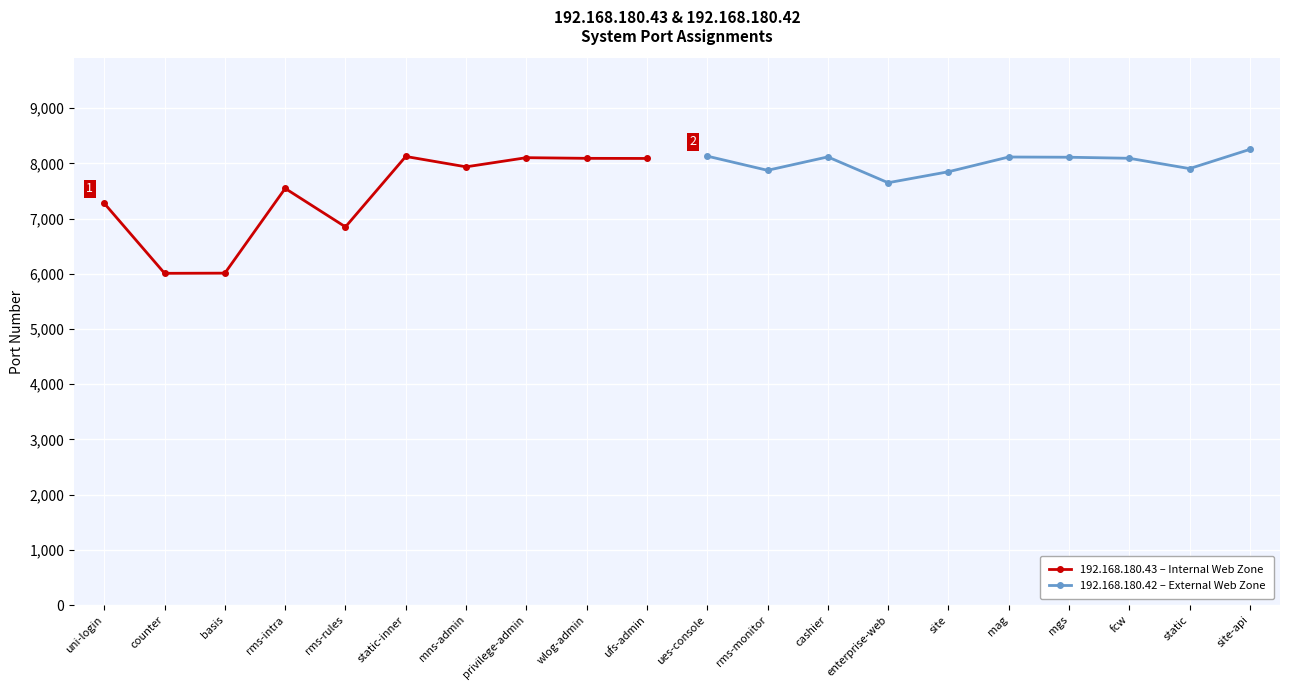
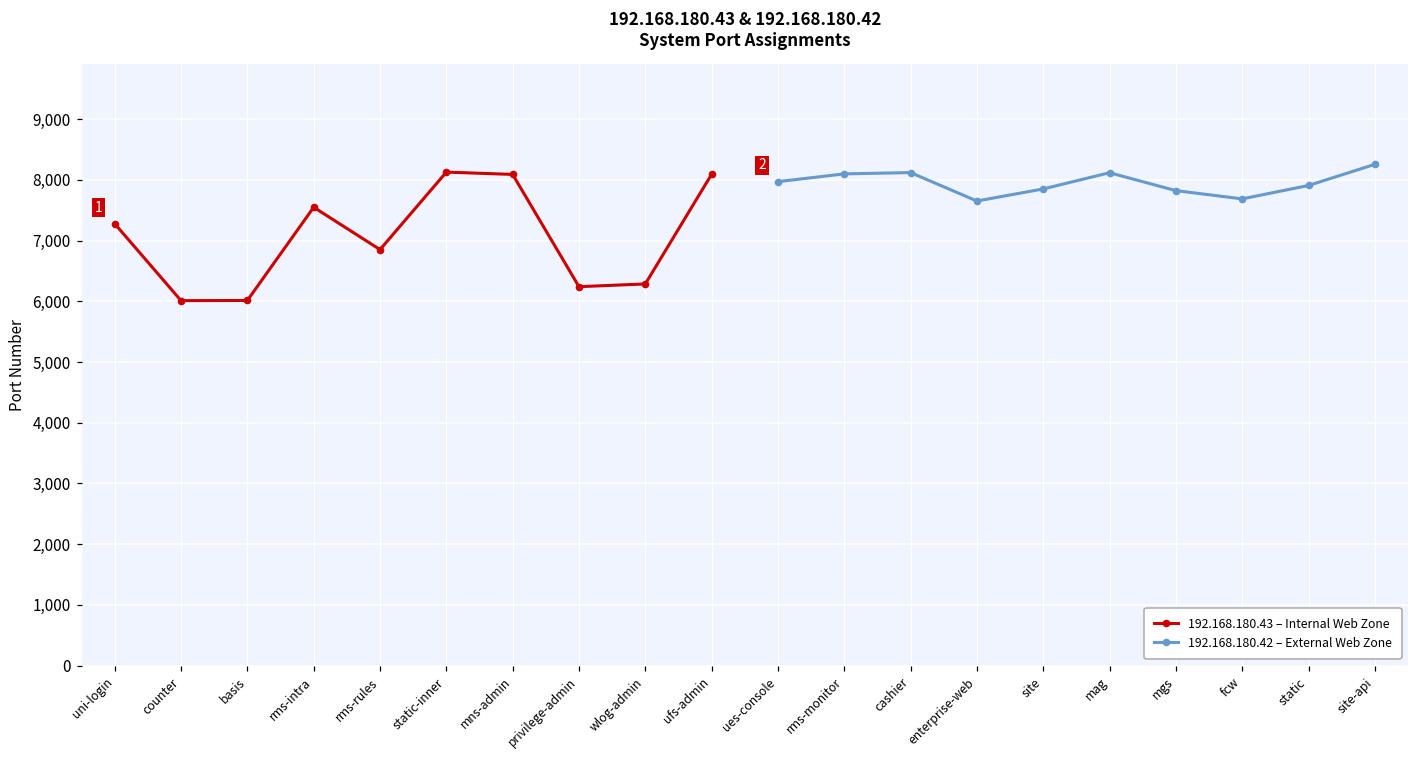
  {
    "192.168.180.43 – Internal Web Zone": {
      "counter": "6,000",
      "basis": "6,000",
      "rms-intra": "7,500",
      "rms-rules": "6,900",
      "static-inner": "8,100",
-     "mns-admin": "7,900",
-     "privilege-admin": "8,100",
-     "wlog-admin": "8,100",
+     "mns-admin": "8,100",
+     "privilege-admin": "6,200",
+     "wlog-admin": "6,300",
      "ufs-admin": "8,100"
    },
    "192.168.180.42 – External Web Zone": {
-     "ues-console": "8,100",
-     "rms-monitor": "7,900",
+     "ues-console": "8,000",
+     "rms-monitor": "8,100",
      "cashier": "8,100",
      "enterprise-web": "7,700",
      "site": "7,900",
      "mag": "8,100",
-     "mgs": "8,100",
-     "fcw": "8,100",
+     "mgs": "7,800",
+     "fcw": "7,700",
      "static": "7,900",
      "site-api": "8,300"
    }
  }
